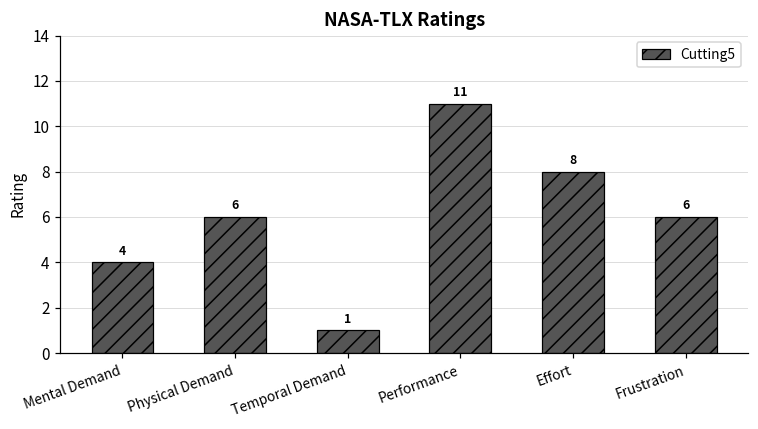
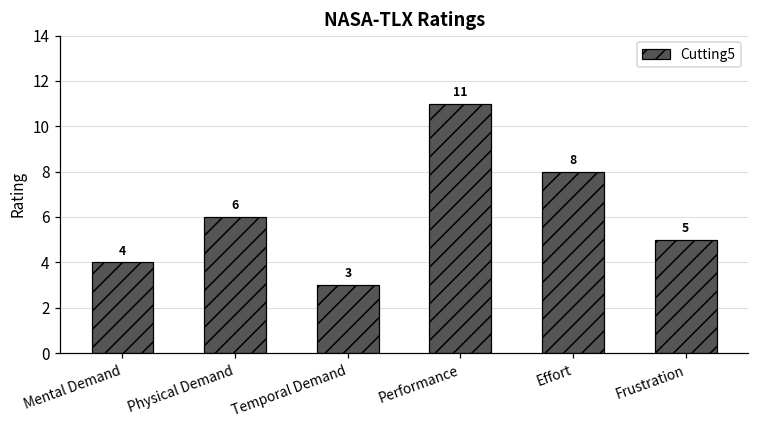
  {
    "Mental Demand": 4,
    "Physical Demand": 6,
-   "Temporal Demand": 1,
+   "Temporal Demand": 3,
    "Performance": 11,
    "Effort": 8,
-   "Frustration": 6
+   "Frustration": 5
  }
